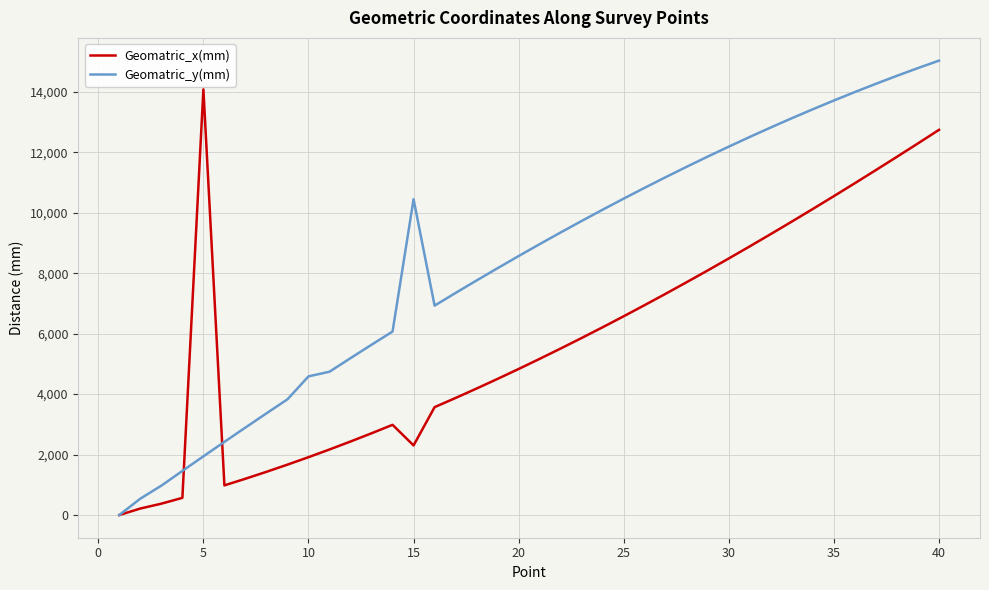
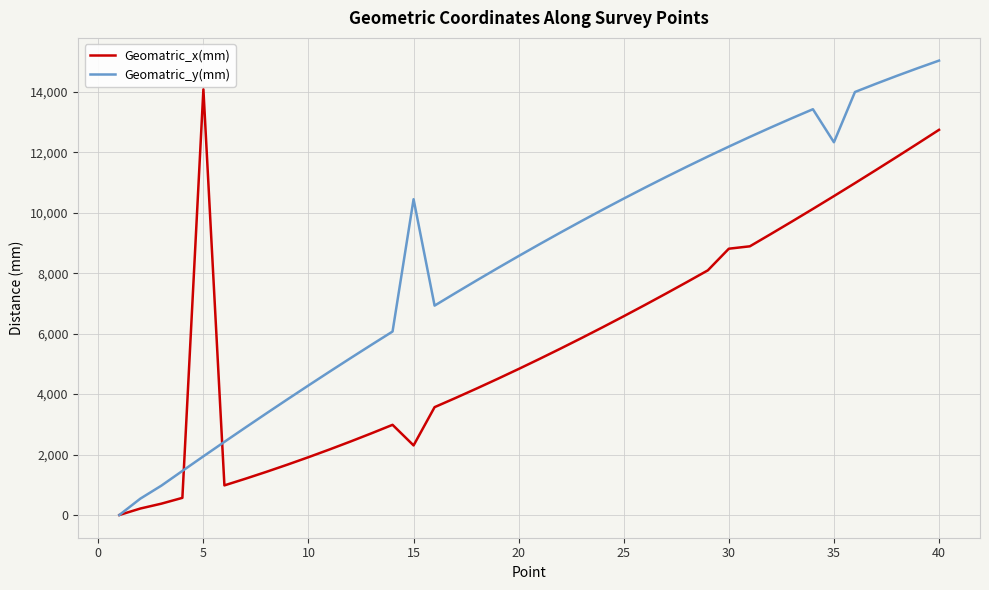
  {
    "Geomatric_x(mm)": {
      "5": "14,100",
      "10": "1,900",
      "15": "2,300",
      "20": "4,800",
      "25": "6,600",
-     "30": "8,500",
+     "30": "8,800",
      "35": "10,600",
      "40": "12,700"
    },
    "Geomatric_y(mm)": {
      "5": "1,900",
-     "10": "4,600",
+     "10": "4,300",
      "15": "10,500",
      "20": "8,600",
      "25": "10,500",
      "30": "12,200",
-     "35": "13,700",
+     "35": "12,300",
      "40": "15,000"
    }
  }
